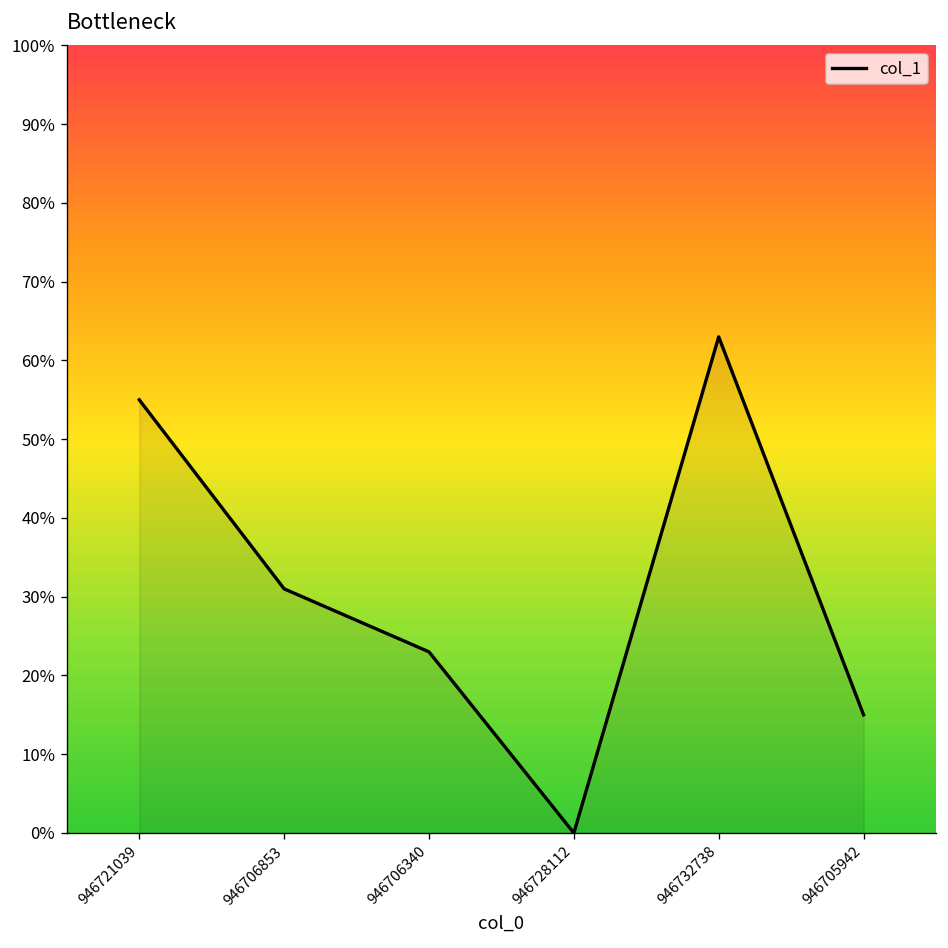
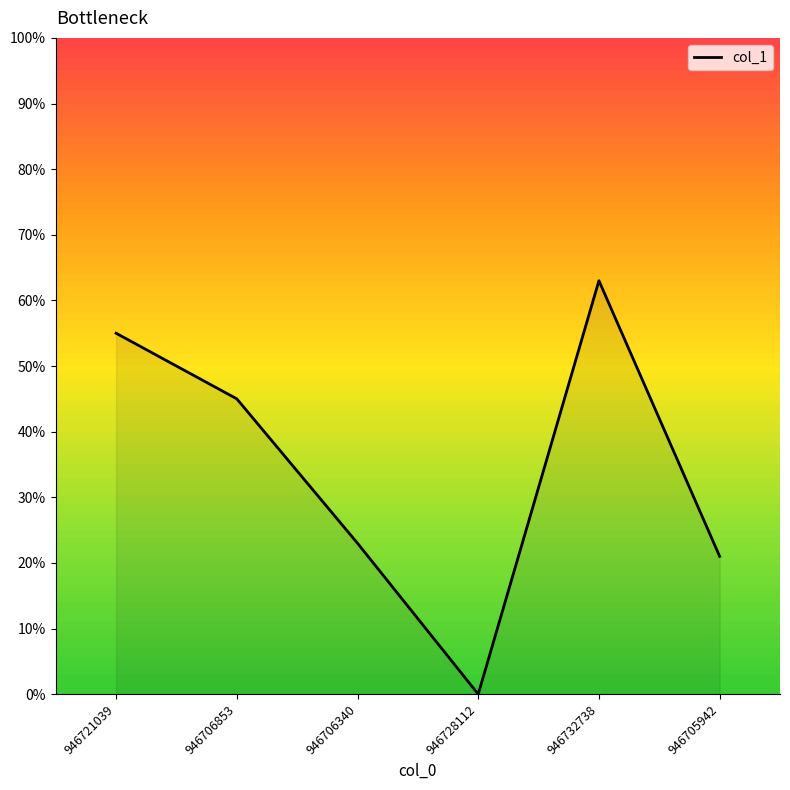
  {
    "col_1": {
      "946721039": "55%",
-     "946706853": "31%",
+     "946706853": "45%",
      "946706340": "23%",
      "946728112": "0%",
      "946732738": "63%",
-     "946705942": "15%"
+     "946705942": "21%"
    }
  }
